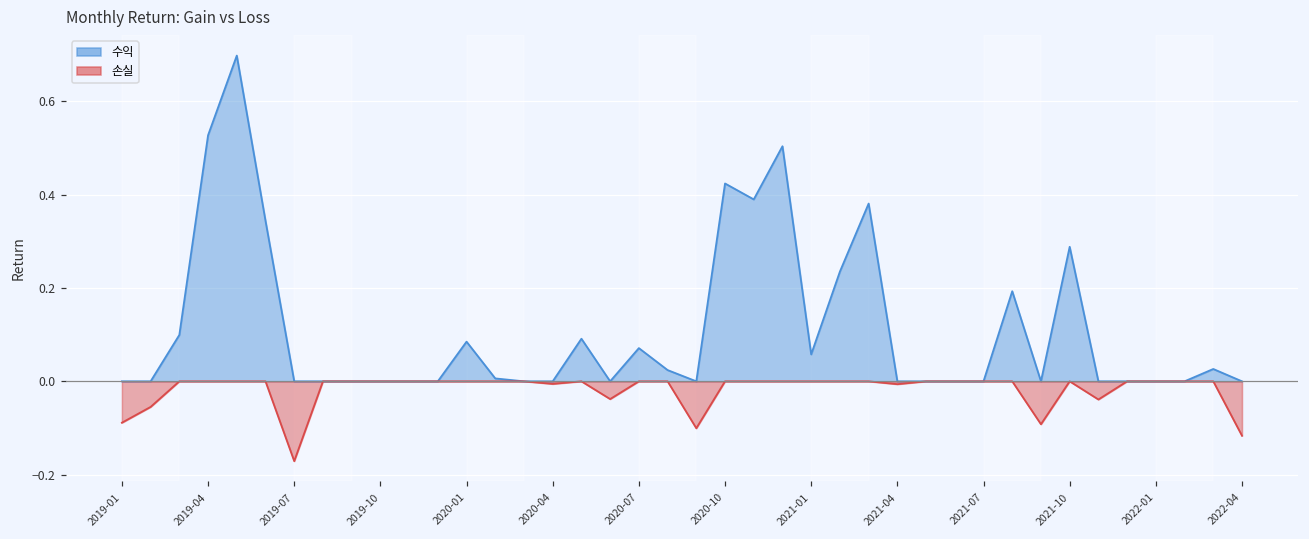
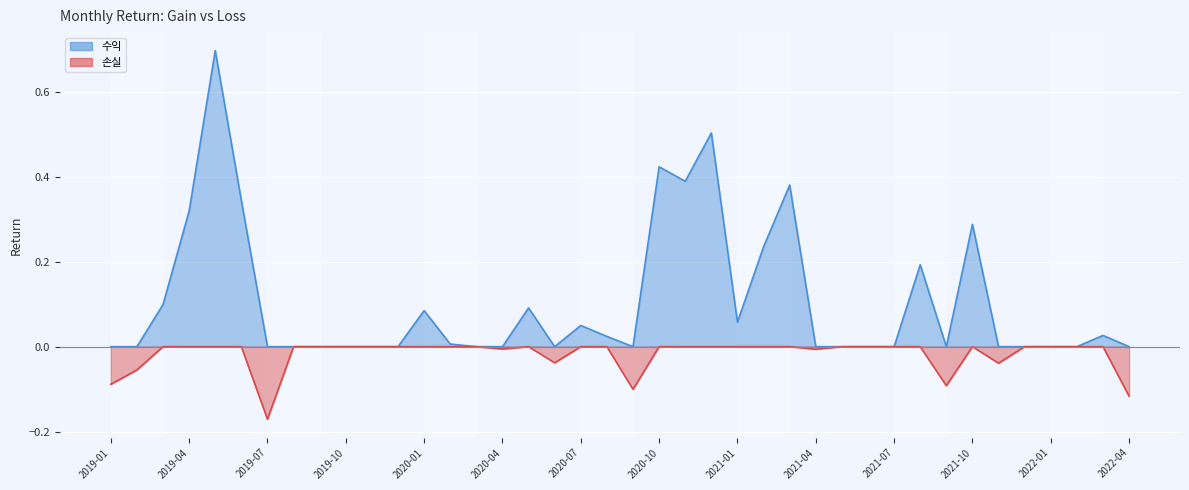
  {
    "수익": {
-     "2019-04": 0.53,
+     "2019-04": 0.32,
      "2020-01": 0.08,
-     "2020-07": 0.07,
+     "2020-07": 0.05,
      "2020-10": 0.42,
      "2021-01": 0.06,
      "2021-10": 0.29
    }
  }
